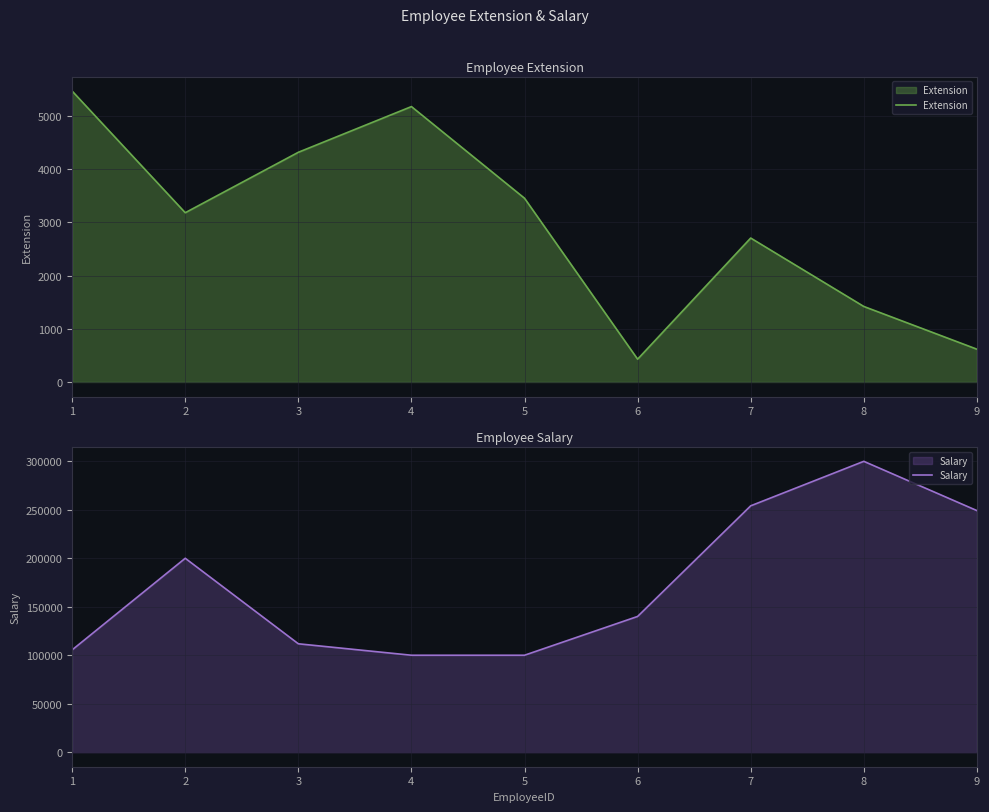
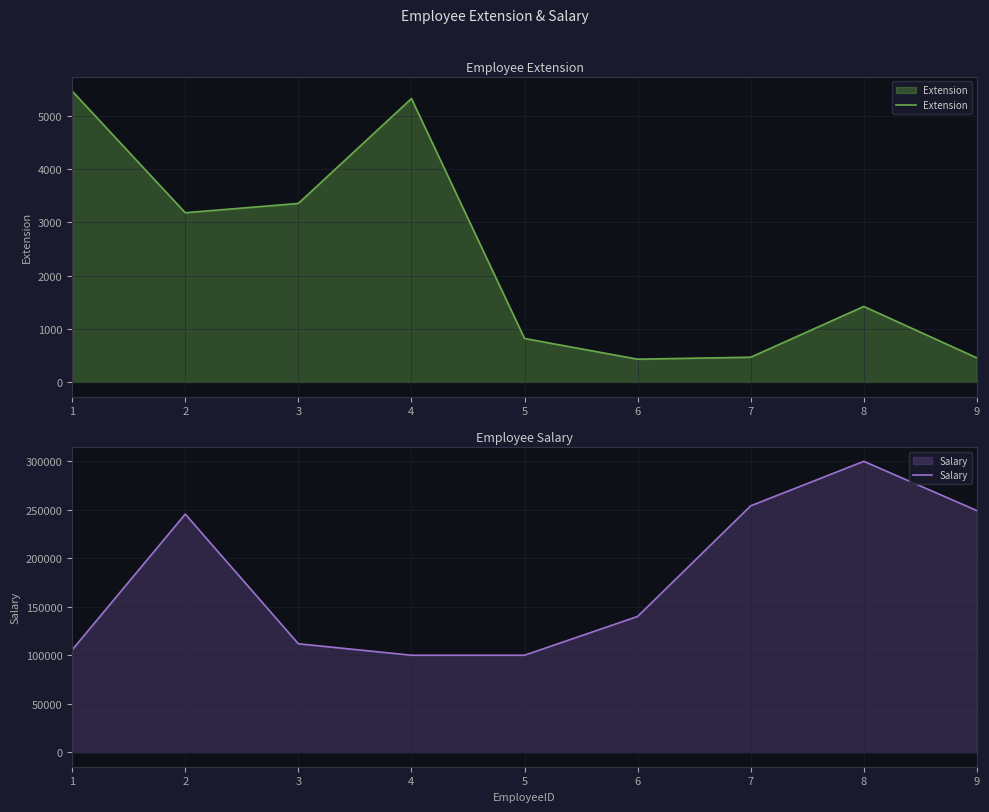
  {
    "Employee Extension": {
      "1": 5500,
      "2": 3200,
-     "3": 4300,
-     "4": 5200,
-     "5": 3500,
+     "3": 3400,
+     "4": 5300,
+     "5": 800,
      "6": 400,
-     "7": 2700,
+     "7": 500,
      "8": 1400,
-     "9": 600
+     "9": 500
    },
    "Employee Salary": {
      "1": 110000,
-     "2": 200000,
+     "2": 250000,
      "3": 110000,
      "4": 100000,
      "5": 100000,
      "6": 140000,
      "7": 250000,
      "8": 300000,
      "9": 250000
    }
  }
